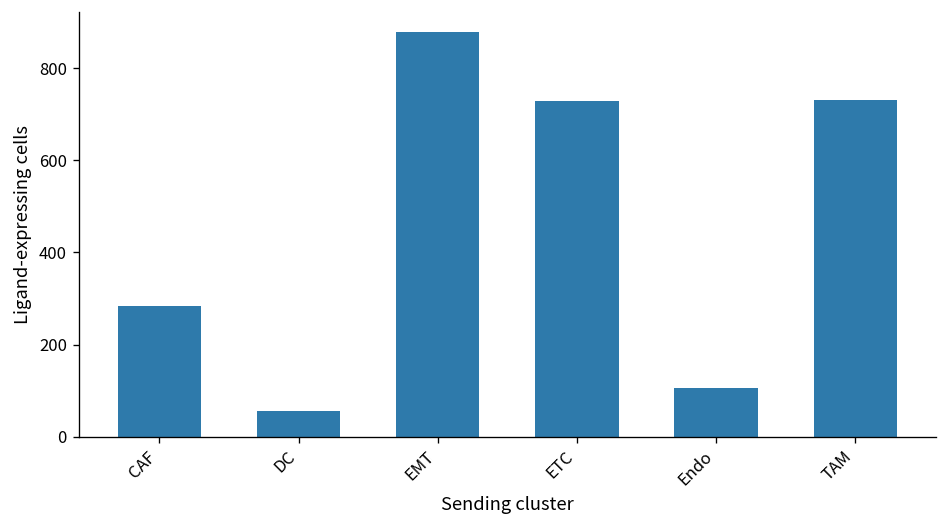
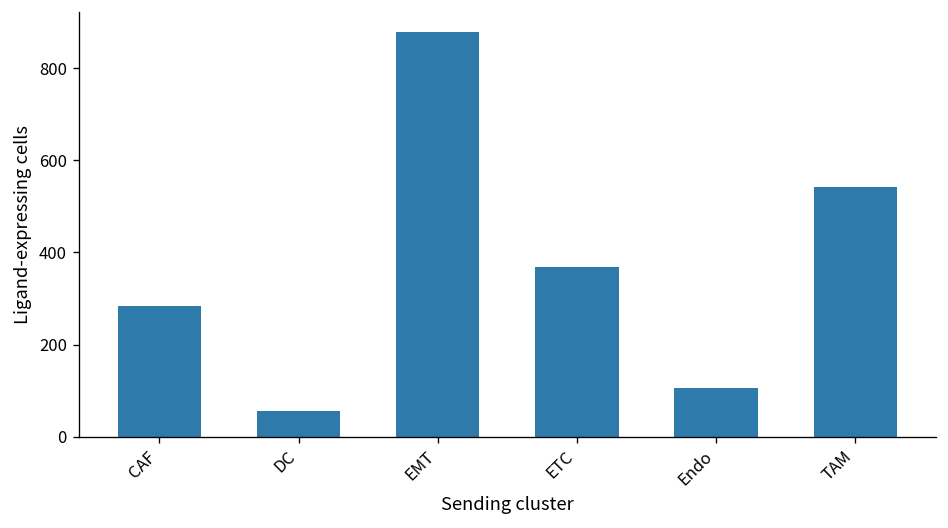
  {
    "CAF": 280,
    "DC": 60,
    "EMT": 880,
-   "ETC": 730,
+   "ETC": 370,
    "Endo": 110,
-   "TAM": 730
+   "TAM": 540
  }
